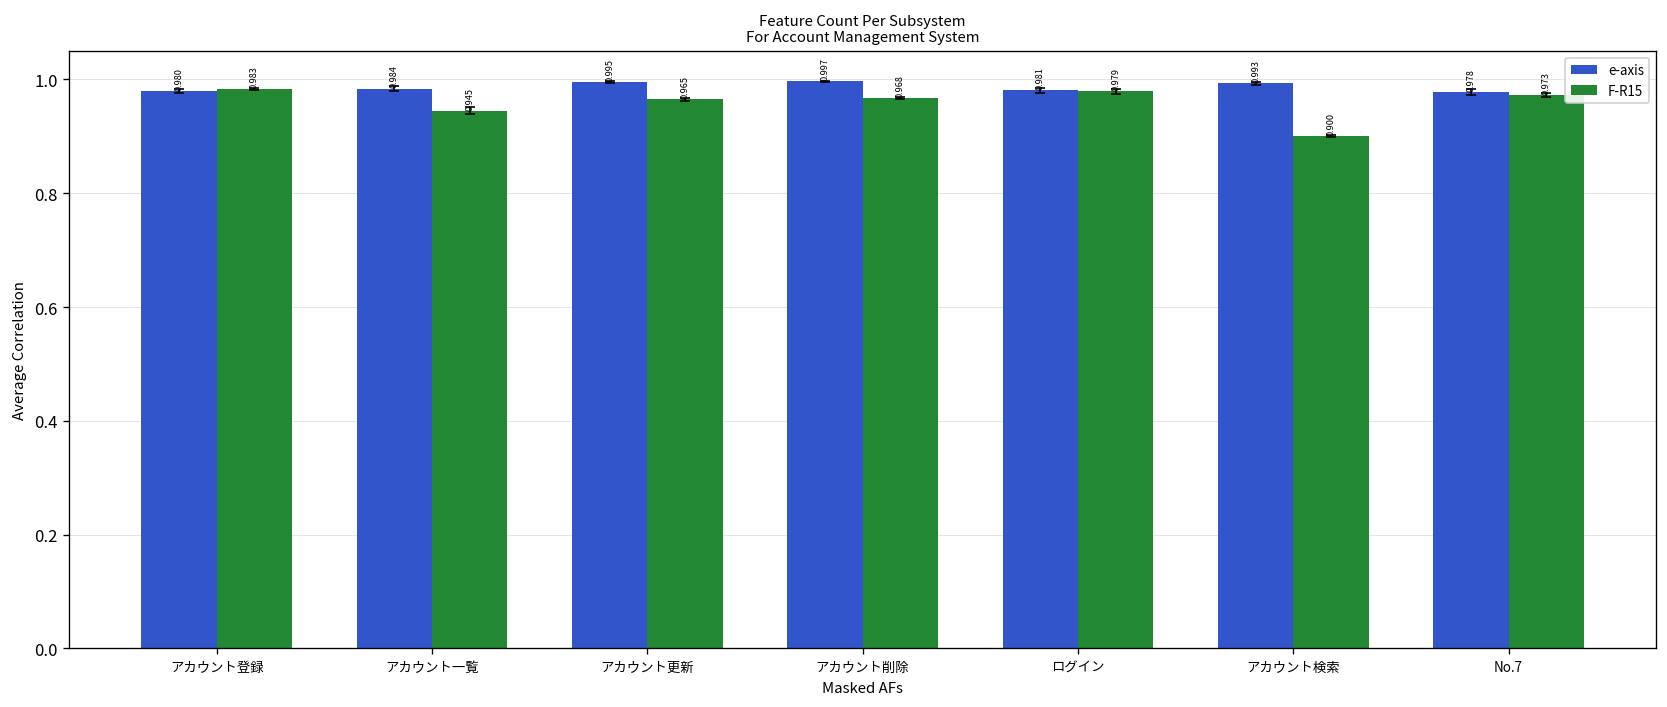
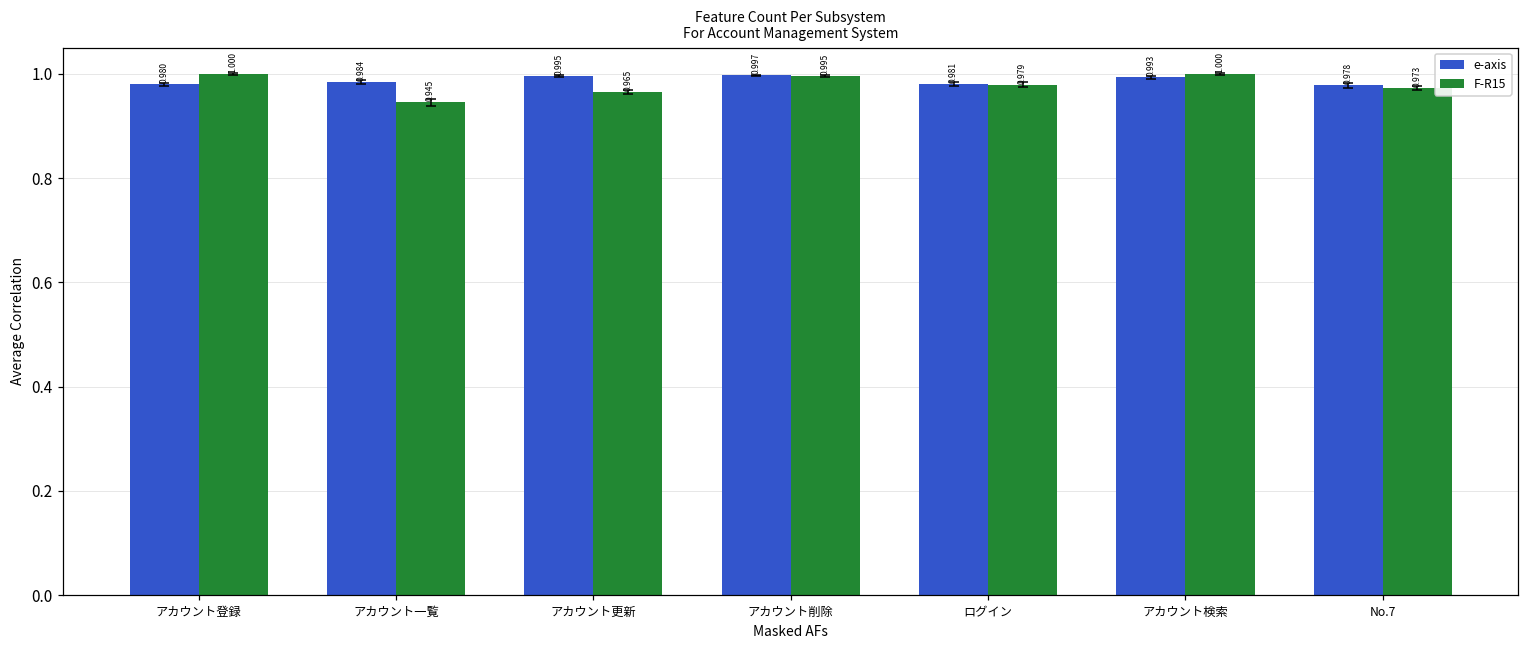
  {
    "F-R15": {
-     "アカウント登録": 0.983,
-     "アカウント削除": 0.968,
-     "アカウント検索": 0.900
+     "アカウント登録": 1.000,
+     "アカウント削除": 0.995,
+     "アカウント検索": 1.000
    }
  }
